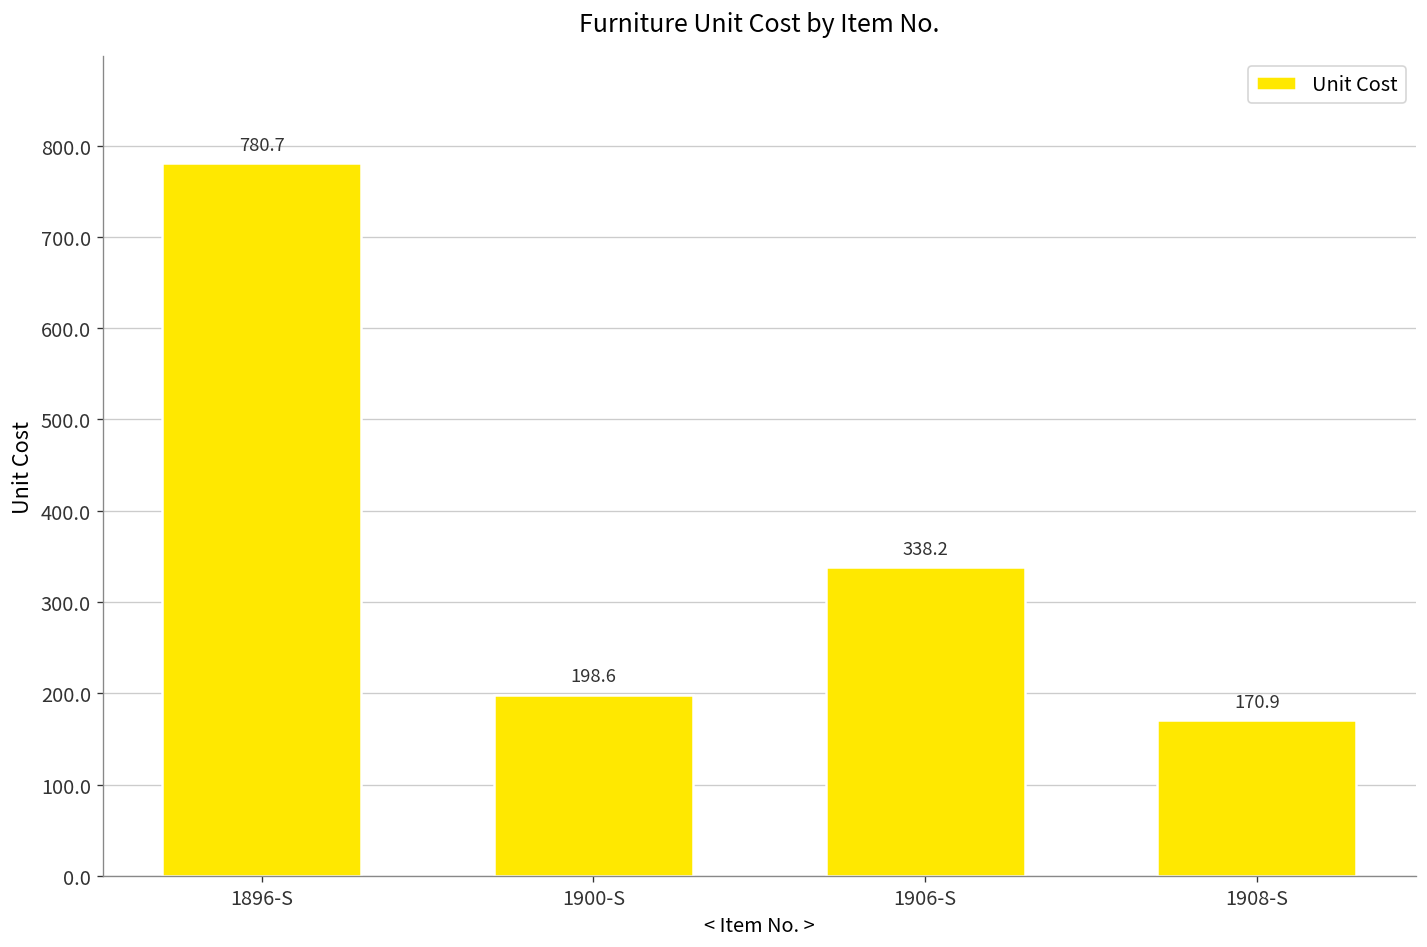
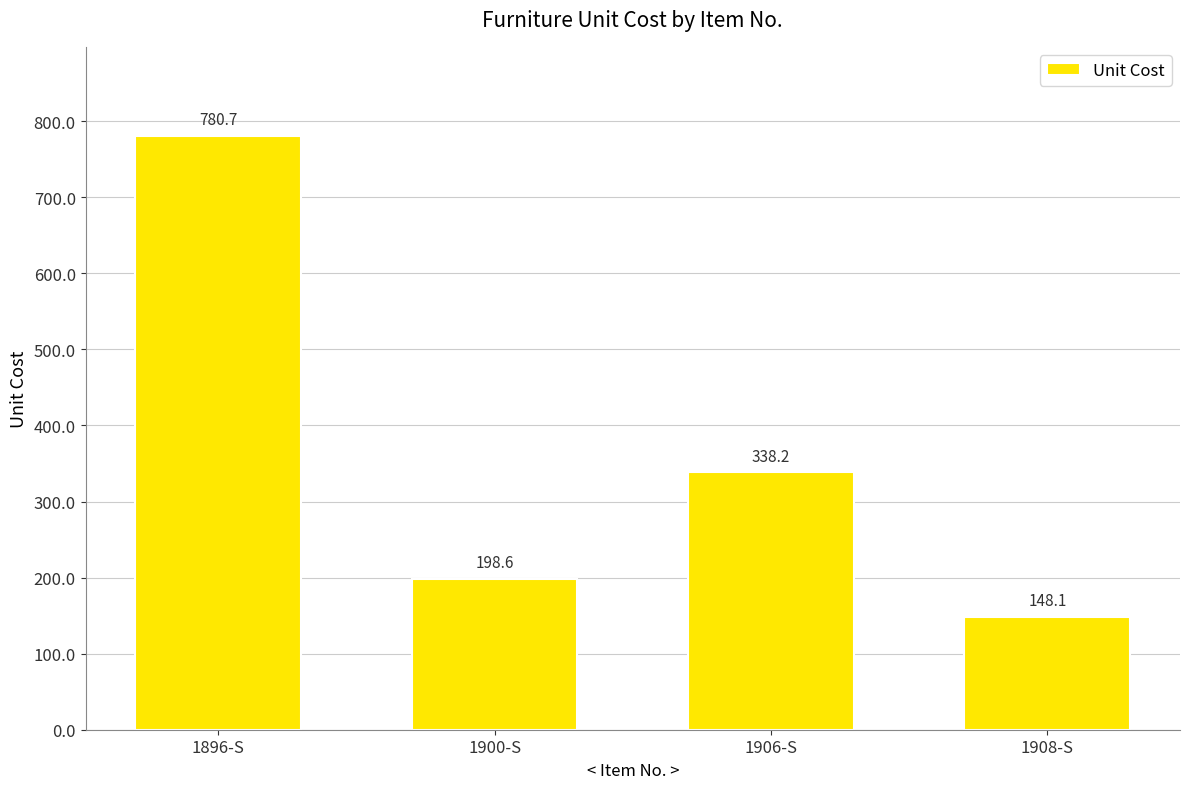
  {
    "1896-S": 780.7,
    "1900-S": 198.6,
    "1906-S": 338.2,
-   "1908-S": 170.9
+   "1908-S": 148.1
  }
